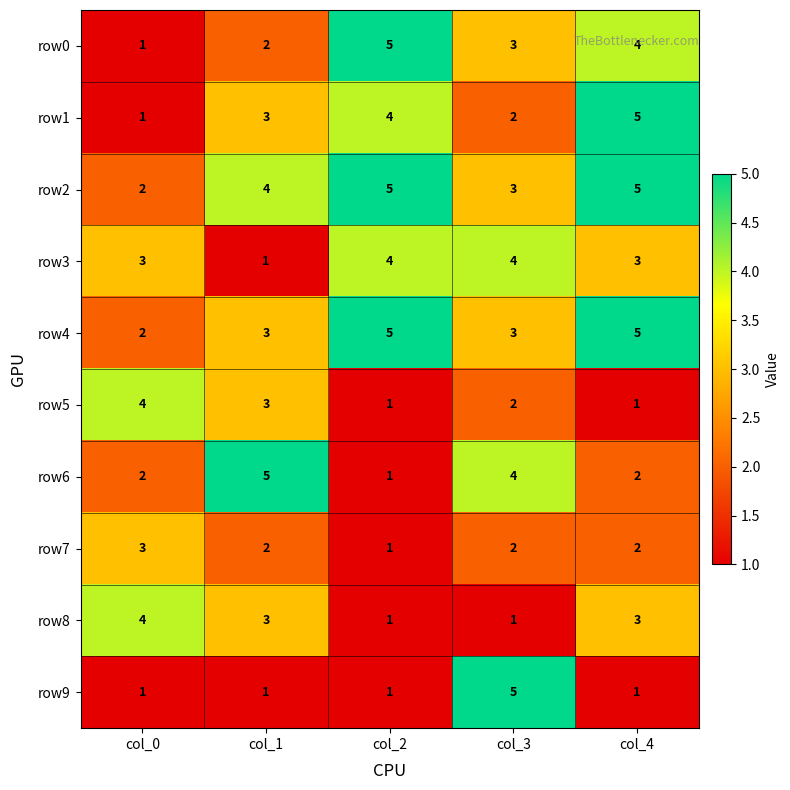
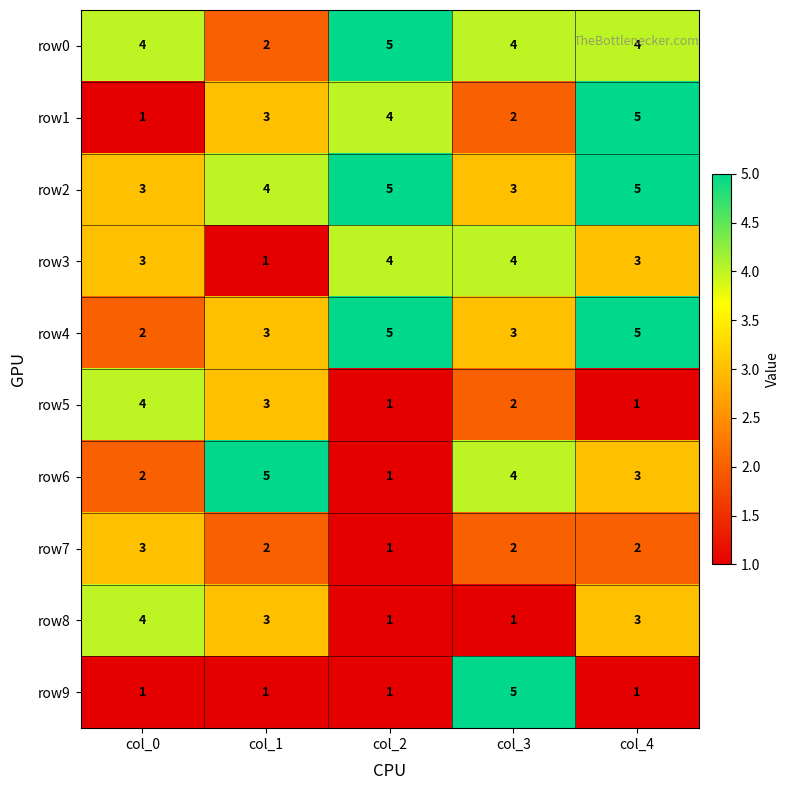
  {
    "row0": {
-     "col_0": 1,
+     "col_0": 4,
      "col_1": 2,
      "col_2": 5,
-     "col_3": 3,
+     "col_3": 4,
      "col_4": 4
    },
    "row1": {
      "col_0": 1,
      "col_1": 3,
      "col_2": 4,
      "col_3": 2,
      "col_4": 5
    },
    "row2": {
-     "col_0": 2,
+     "col_0": 3,
      "col_1": 4,
      "col_2": 5,
      "col_3": 3,
      "col_4": 5
    },
    "row3": {
      "col_0": 3,
      "col_1": 1,
      "col_2": 4,
      "col_3": 4,
      "col_4": 3
    },
    "row4": {
      "col_0": 2,
      "col_1": 3,
      "col_2": 5,
      "col_3": 3,
      "col_4": 5
    },
    "row5": {
      "col_0": 4,
      "col_1": 3,
      "col_2": 1,
      "col_3": 2,
      "col_4": 1
    },
    "row6": {
      "col_0": 2,
      "col_1": 5,
      "col_2": 1,
      "col_3": 4,
-     "col_4": 2
+     "col_4": 3
    },
    "row7": {
      "col_0": 3,
      "col_1": 2,
      "col_2": 1,
      "col_3": 2,
      "col_4": 2
    },
    "row8": {
      "col_0": 4,
      "col_1": 3,
      "col_2": 1,
      "col_3": 1,
      "col_4": 3
    },
    "row9": {
      "col_0": 1,
      "col_1": 1,
      "col_2": 1,
      "col_3": 5,
      "col_4": 1
    }
  }
